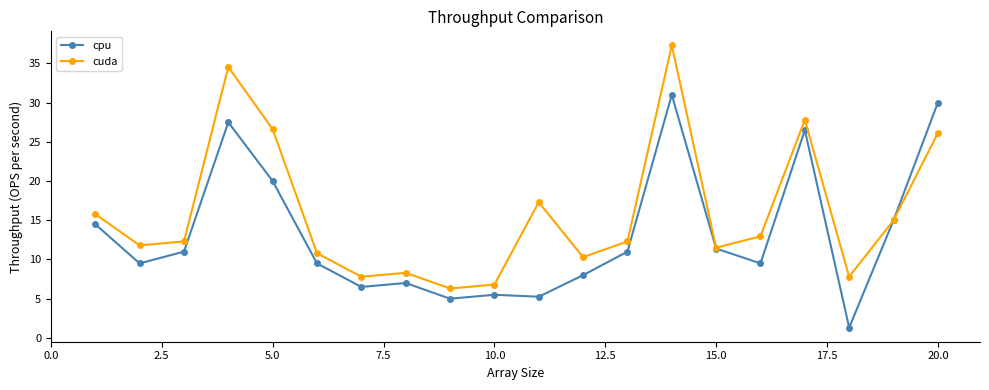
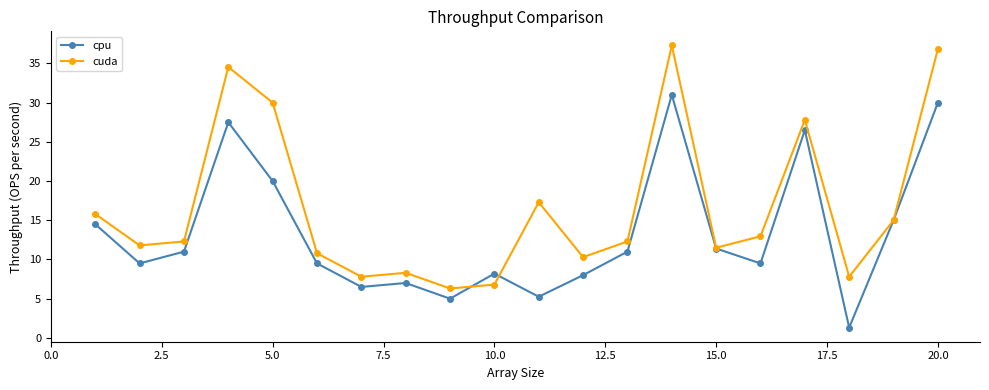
  {
    "cpu": {
      "5.0": 20,
-     "10.0": 6,
+     "10.0": 8,
      "20.0": 30
    },
    "cuda": {
-     "5.0": 27,
+     "5.0": 30,
      "10.0": 7,
-     "20.0": 26
+     "20.0": 37
    }
  }
